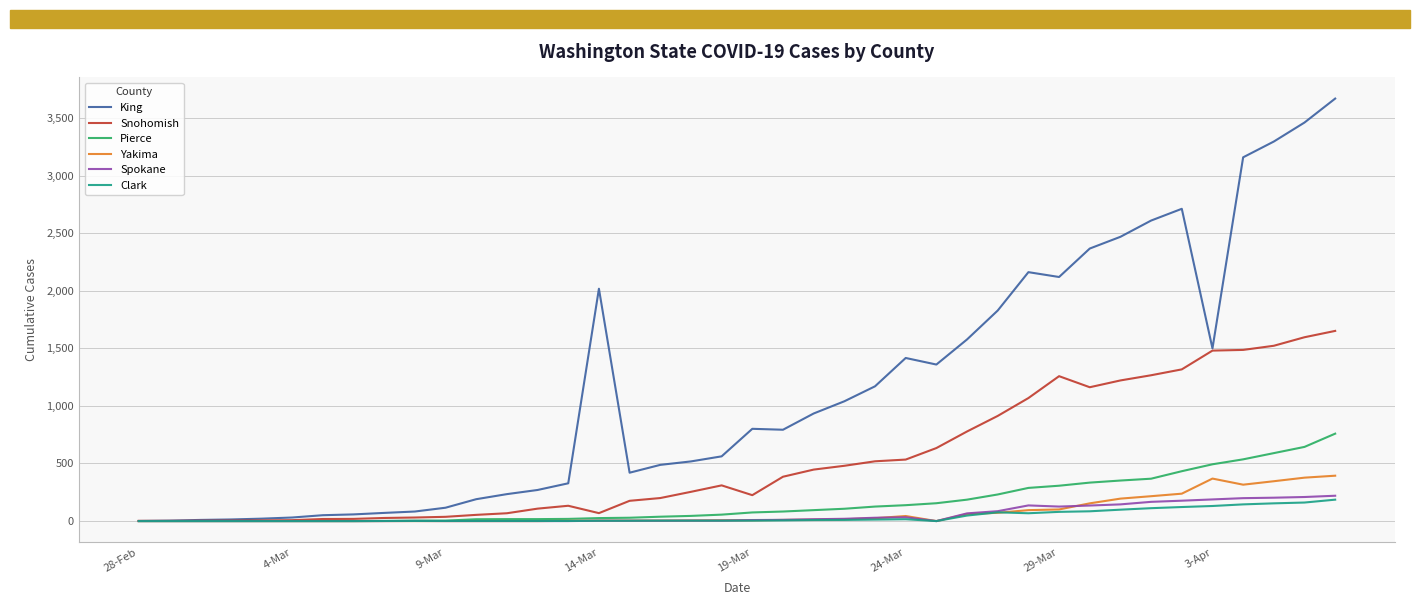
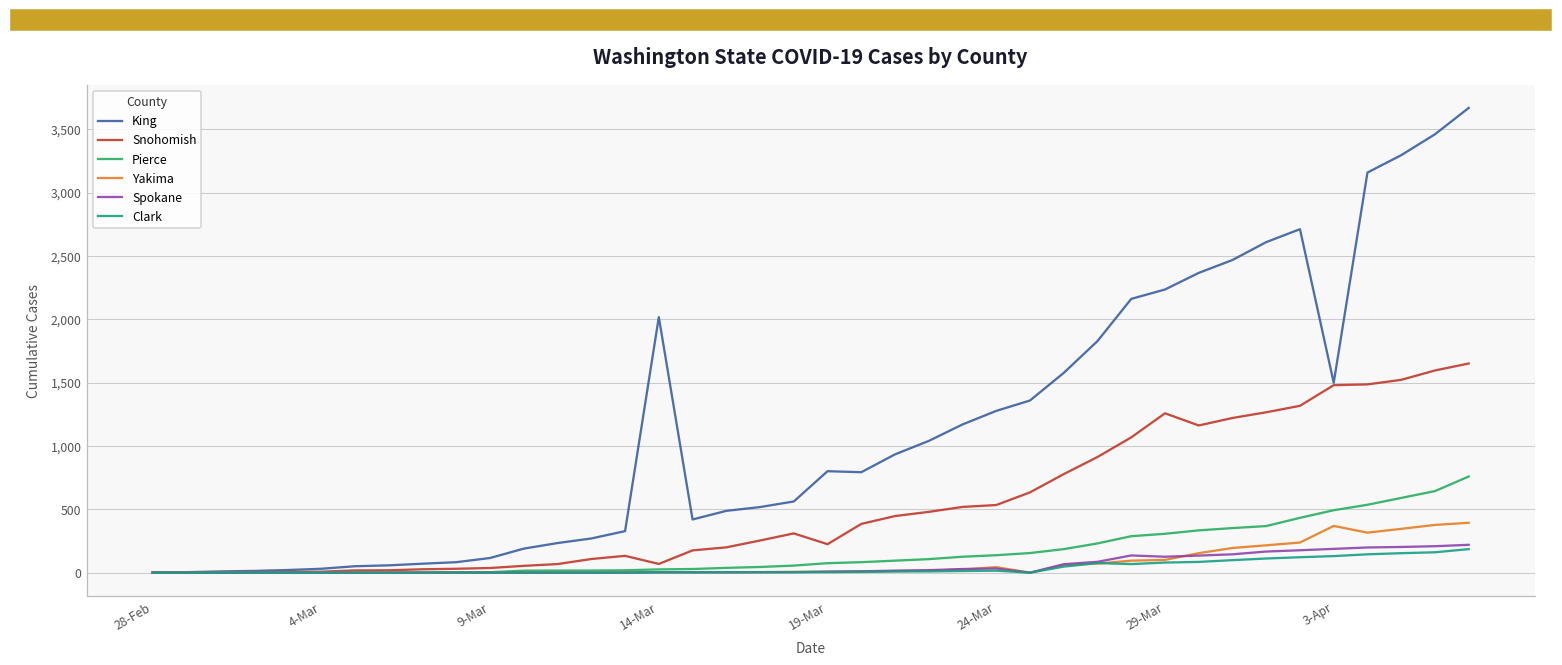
  {
    "King": {
      "4-Mar": "30",
      "9-Mar": "120",
      "14-Mar": "2,020",
      "19-Mar": "800",
-     "24-Mar": "1,420",
-     "29-Mar": "2,120"
+     "24-Mar": "1,280",
+     "29-Mar": "2,240"
    },
    "Snohomish": {
      "9-Mar": "40",
      "14-Mar": "70",
      "19-Mar": "230",
      "24-Mar": "530",
      "29-Mar": "1,260"
    },
    "Yakima": {
      "3-Apr": "370"
    },
    "Spokane": {
      "29-Mar": "130",
      "3-Apr": "190"
    }
  }
